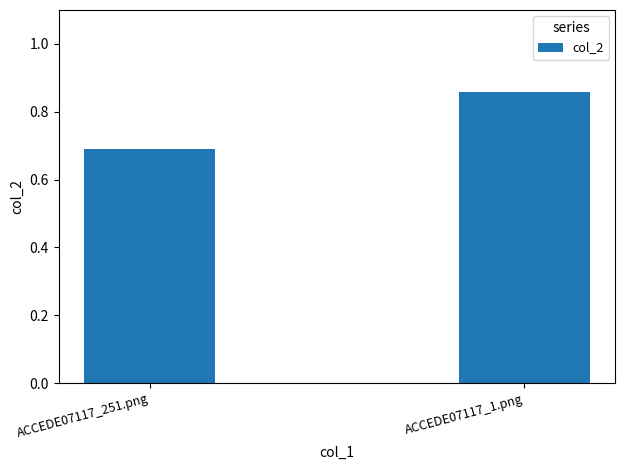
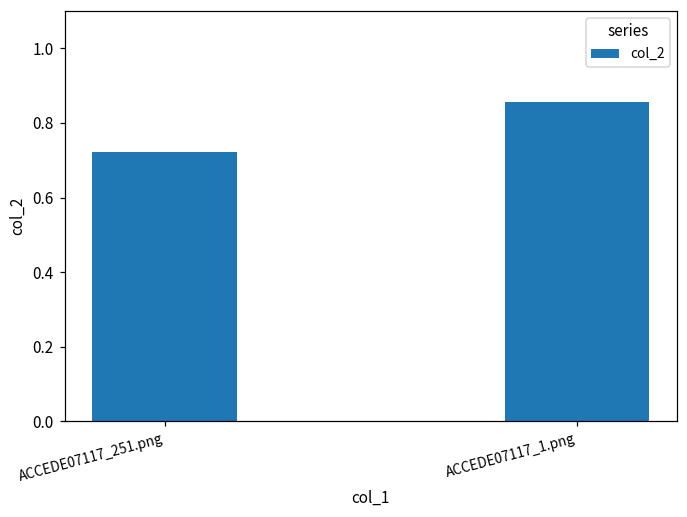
  {
-   "ACCEDE07117_251.png": 0.69,
+   "ACCEDE07117_251.png": 0.72,
    "ACCEDE07117_1.png": 0.86
  }
